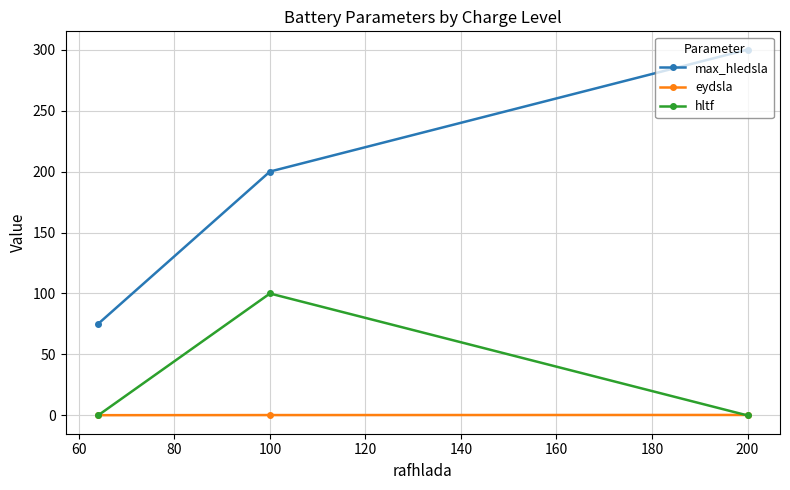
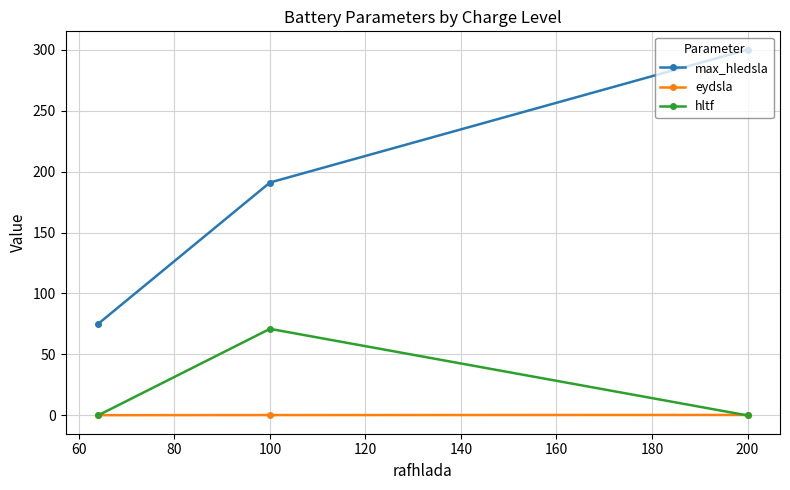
  {
    "max_hledsla": {
-     "100": 200
+     "100": 191
    },
    "eydsla": {
      "100": 0
    },
    "hltf": {
-     "100": 100
+     "100": 71
    }
  }
